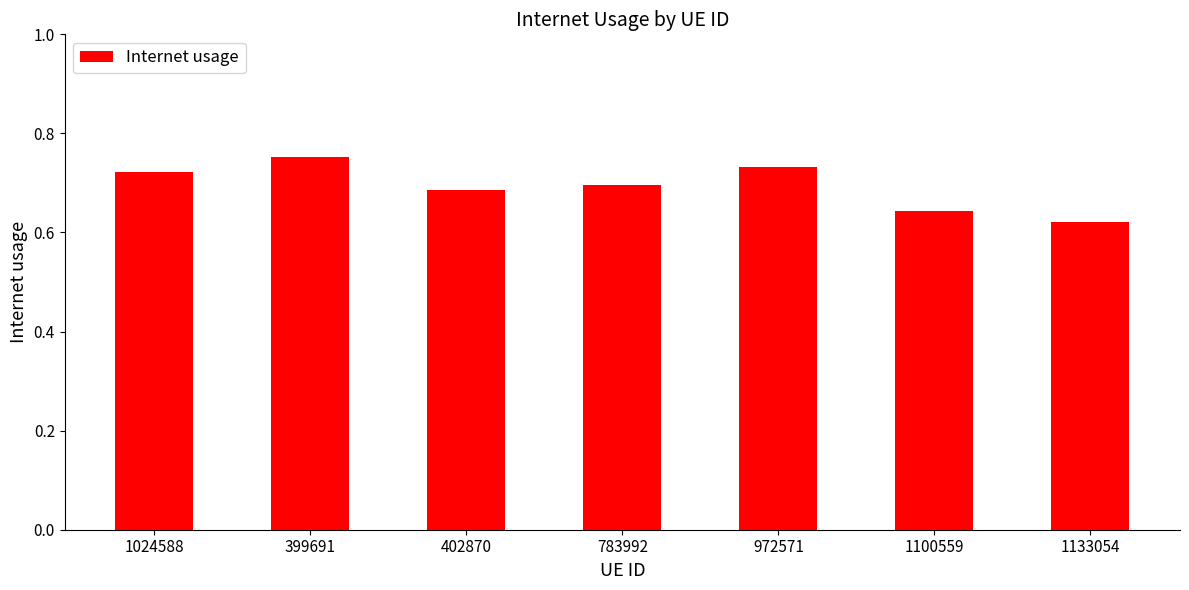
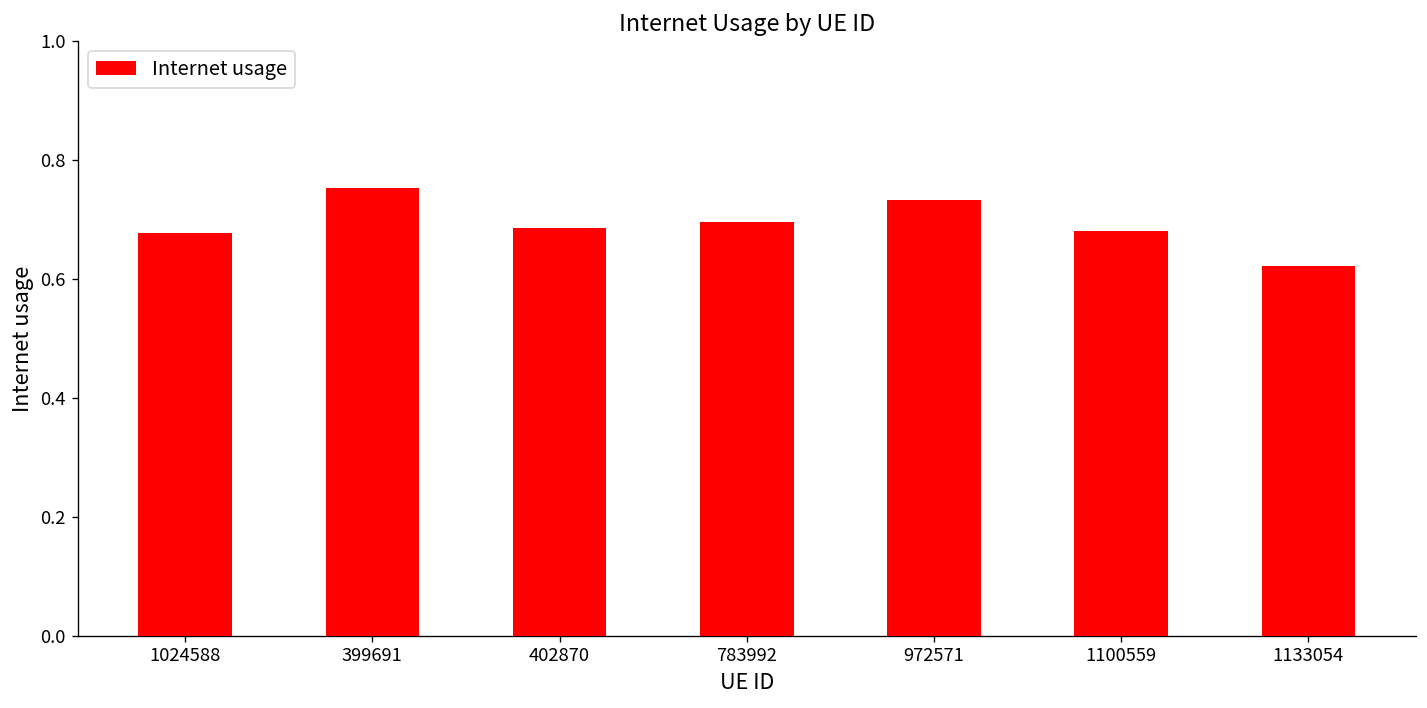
  {
-   "1024588": 0.72,
+   "1024588": 0.68,
    "399691": 0.75,
    "402870": 0.69,
    "783992": 0.70,
    "972571": 0.73,
-   "1100559": 0.64,
+   "1100559": 0.68,
    "1133054": 0.62
  }
